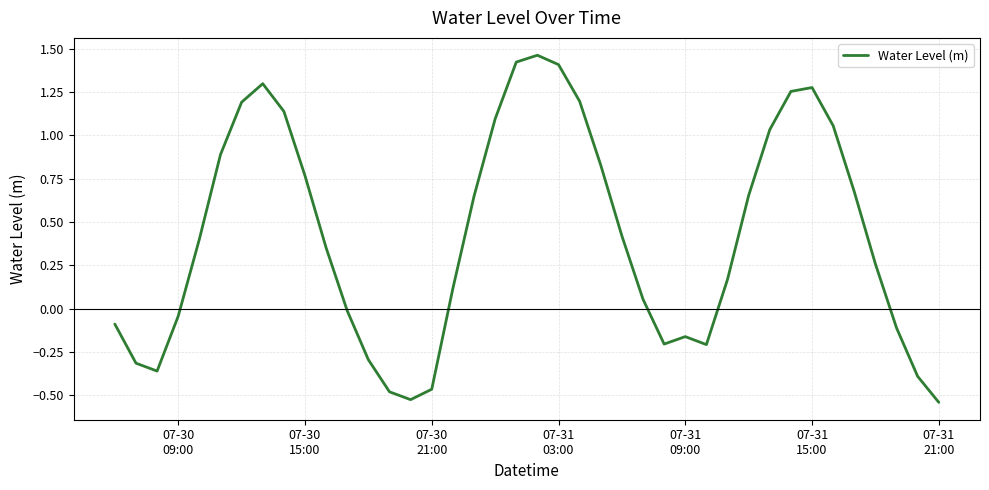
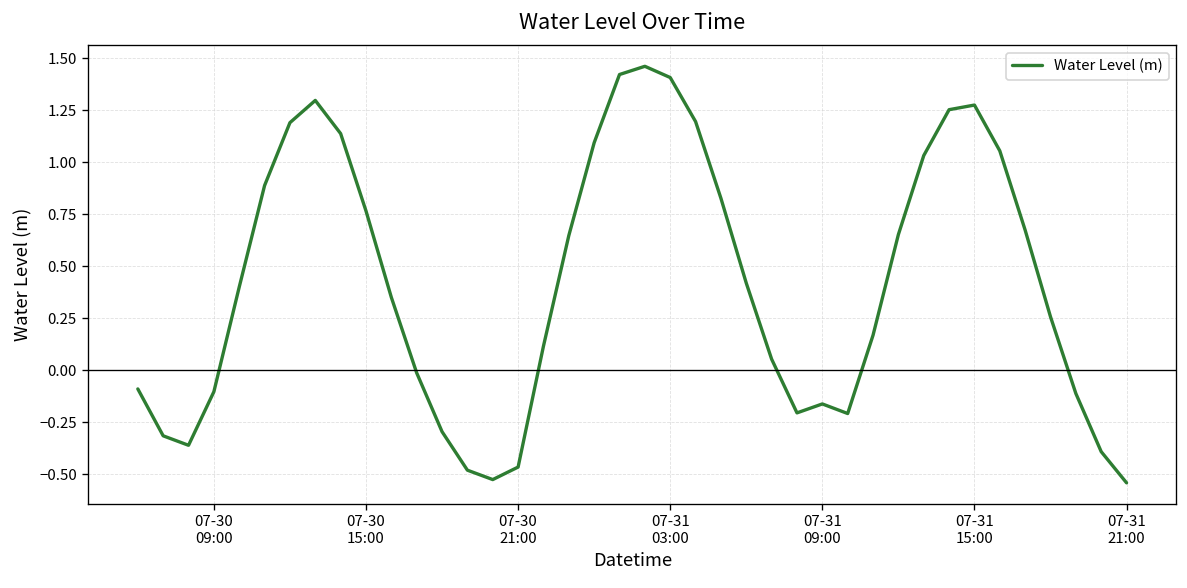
  {
-   "07-30 09:00": -0.04,
+   "07-30 09:00": -0.10,
    "07-30 15:00": 0.77,
    "07-30 21:00": -0.47,
    "07-31 03:00": 1.41,
    "07-31 09:00": -0.16,
    "07-31 15:00": 1.28,
    "07-31 21:00": -0.54
  }
